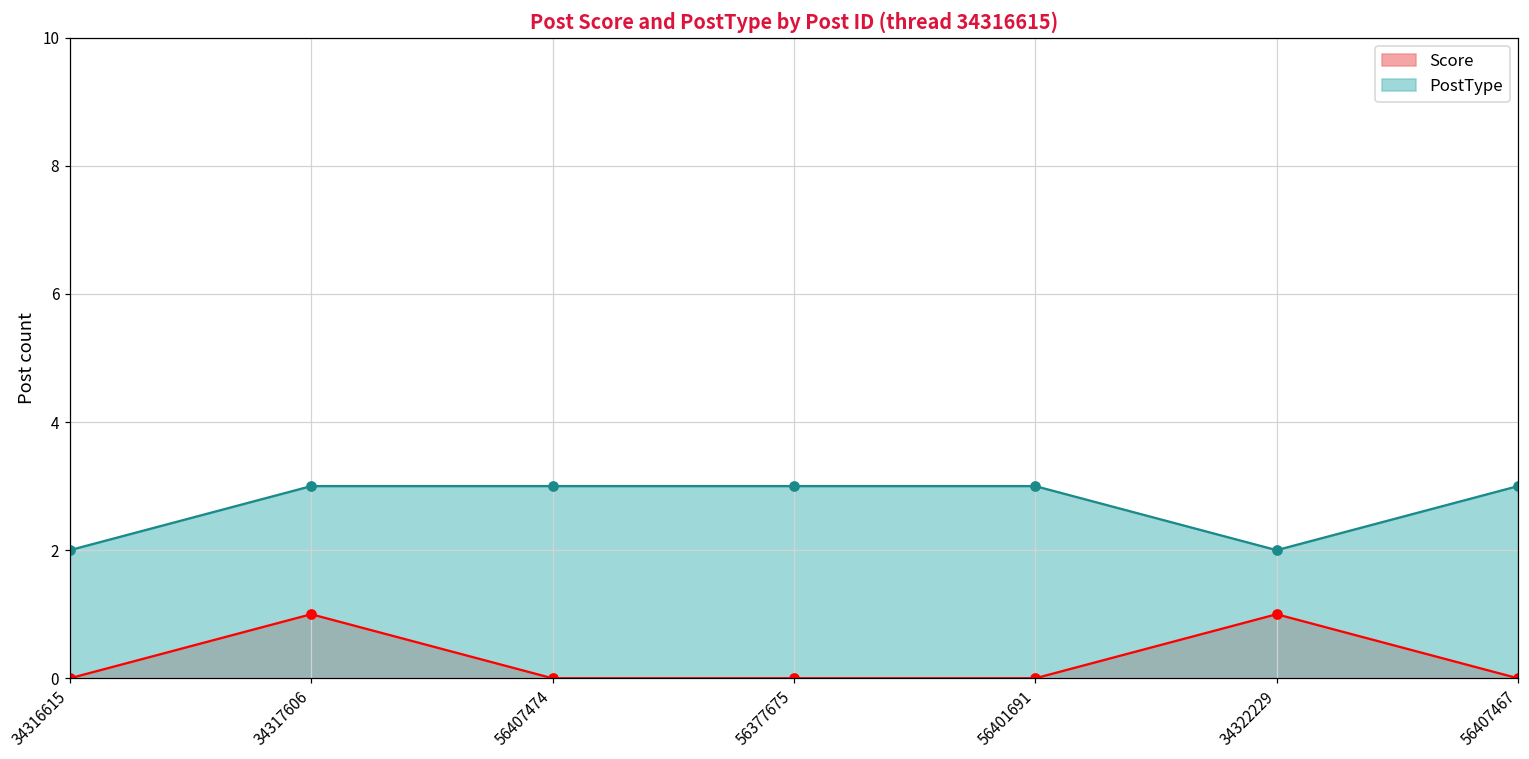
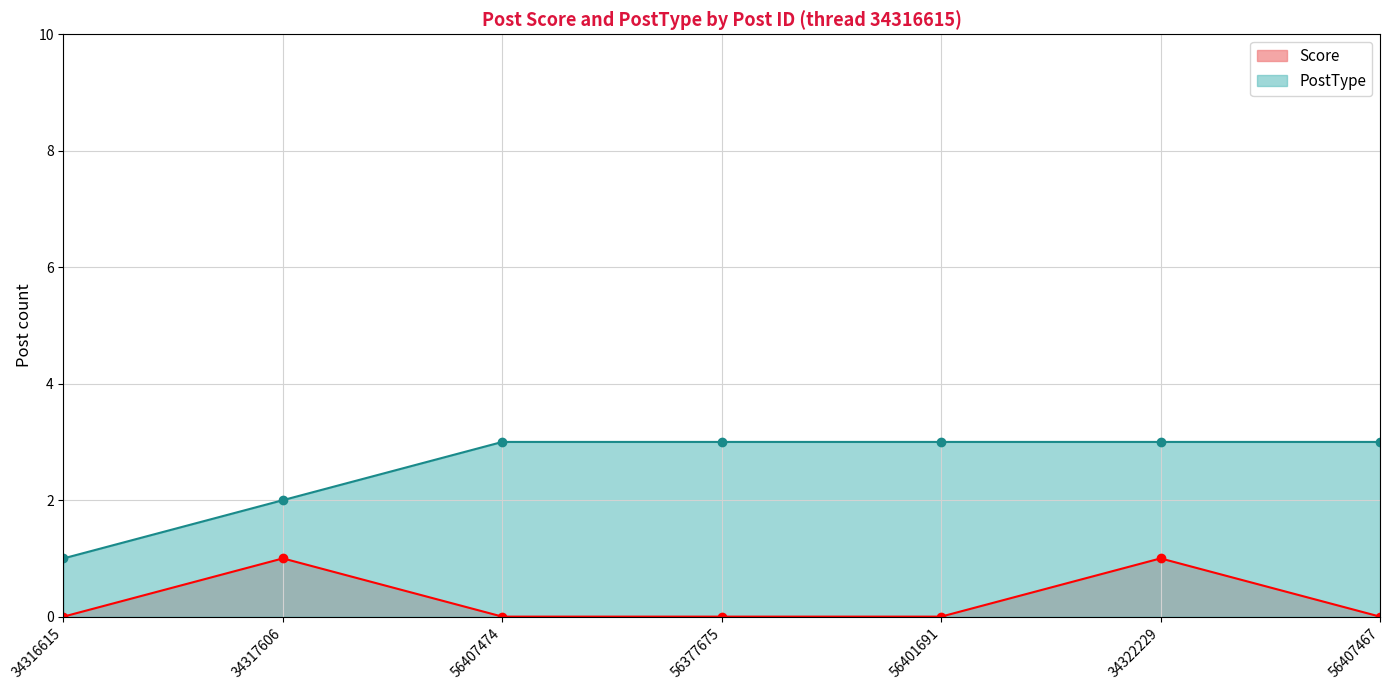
  {
    "Score": {
      "34316615": 0,
      "34317606": 1,
      "56407474": 0,
      "56377675": 0,
      "56401691": 0,
      "34322229": 1,
      "56407467": 0
    },
    "PostType": {
-     "34316615": 2,
-     "34317606": 3,
+     "34316615": 1,
+     "34317606": 2,
      "56407474": 3,
      "56377675": 3,
      "56401691": 3,
-     "34322229": 2,
+     "34322229": 3,
      "56407467": 3
    }
  }
